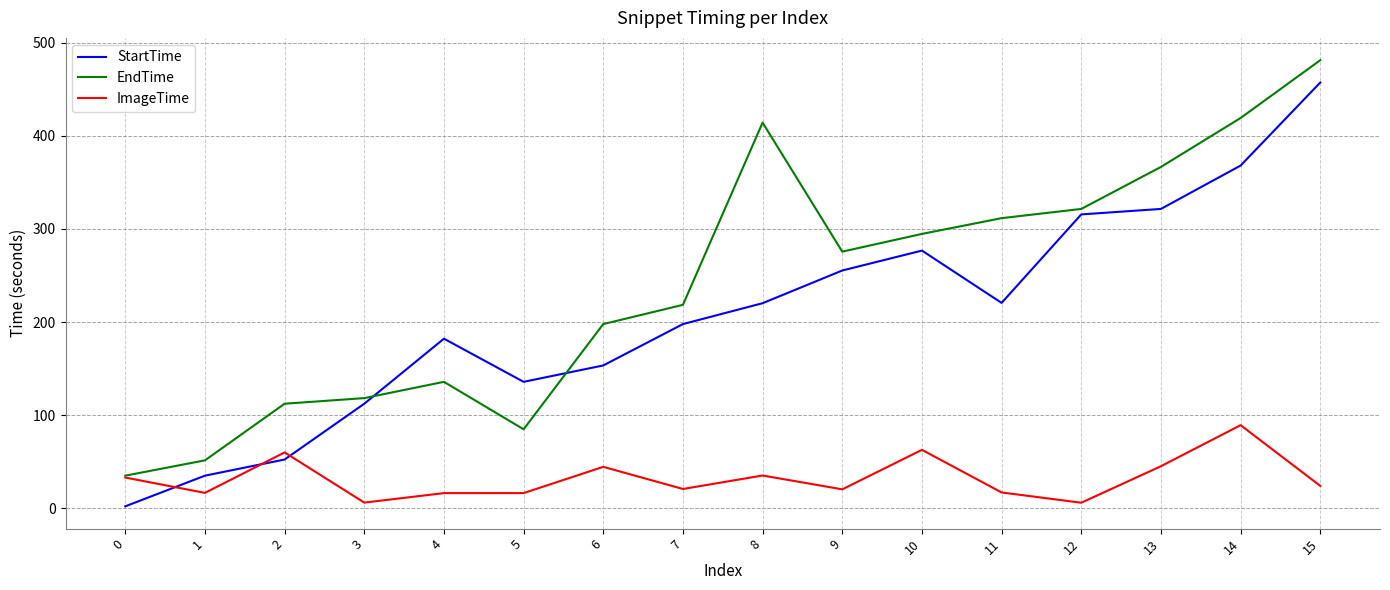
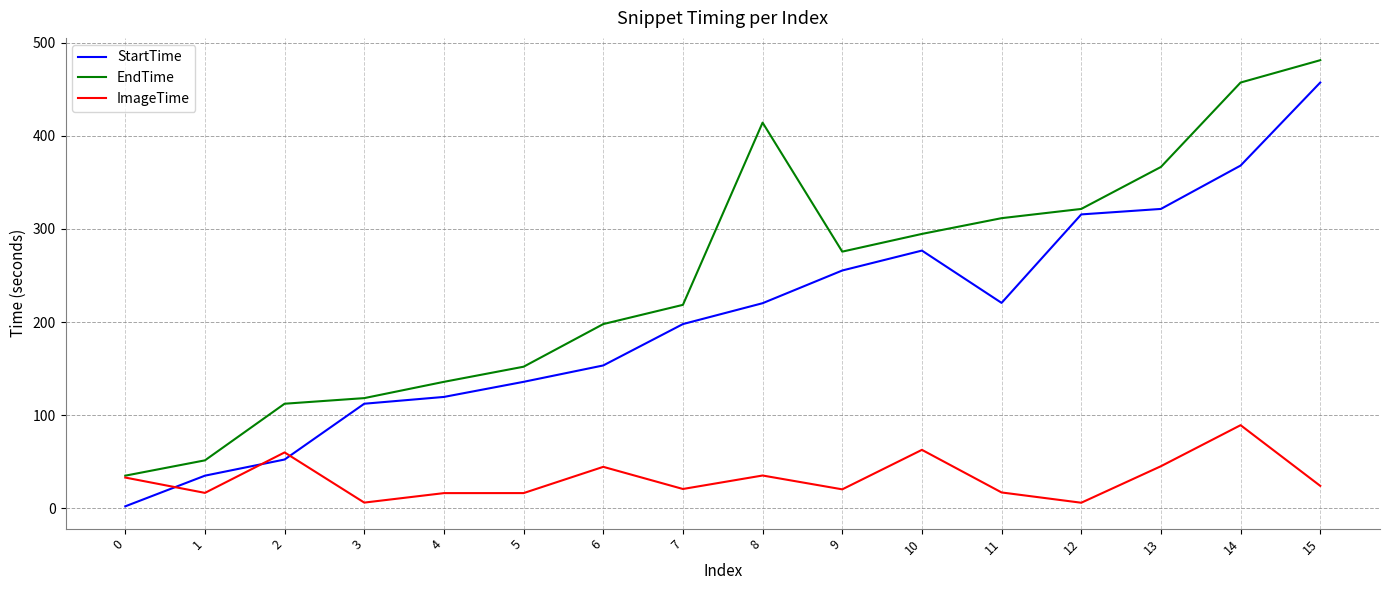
  {
    "StartTime": {
      "0": 0,
      "1": 30,
      "2": 50,
      "3": 110,
-     "4": 180,
+     "4": 120,
      "5": 140,
      "6": 150,
      "7": 200,
      "8": 220,
      "9": 260,
      "10": 280,
      "11": 220,
      "12": 320,
      "13": 320,
      "14": 370,
      "15": 460
    },
    "EndTime": {
      "1": 50,
      "2": 110,
      "3": 120,
      "4": 140,
-     "5": 80,
+     "5": 150,
      "6": 200,
      "7": 220,
      "8": 410,
      "9": 280,
      "10": 290,
      "11": 310,
      "12": 320,
      "13": 370,
-     "14": 420,
+     "14": 460,
      "15": 480
    },
    "ImageTime": {
      "1": 20,
      "2": 60,
      "3": 10,
      "4": 20,
      "5": 20,
      "6": 40,
      "7": 20,
      "8": 40,
      "9": 20,
      "10": 60,
      "11": 20,
      "12": 10,
      "13": 50,
      "14": 90,
      "15": 20
    }
  }
